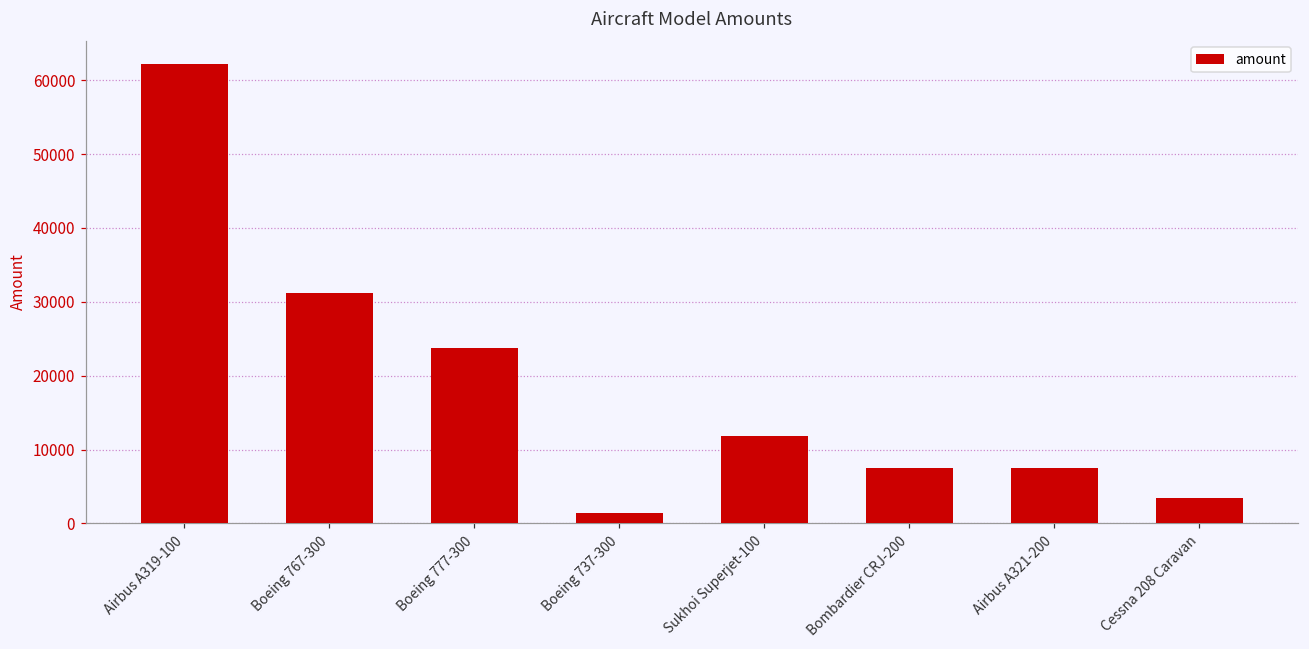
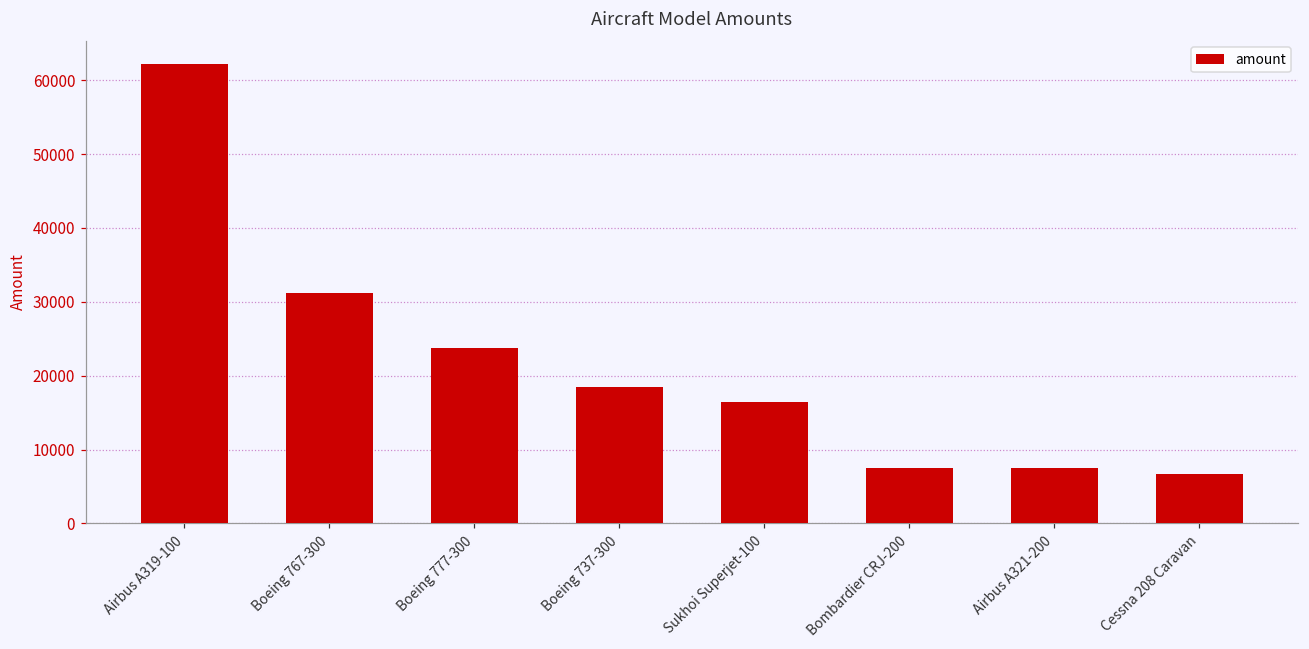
  {
    "Airbus A319-100": 62000,
    "Boeing 767-300": 31000,
    "Boeing 777-300": 24000,
-   "Boeing 737-300": 1000,
-   "Sukhoi Superjet-100": 12000,
+   "Boeing 737-300": 19000,
+   "Sukhoi Superjet-100": 16000,
    "Bombardier CRJ-200": 8000,
    "Airbus A321-200": 8000,
-   "Cessna 208 Caravan": 3000
+   "Cessna 208 Caravan": 7000
  }
